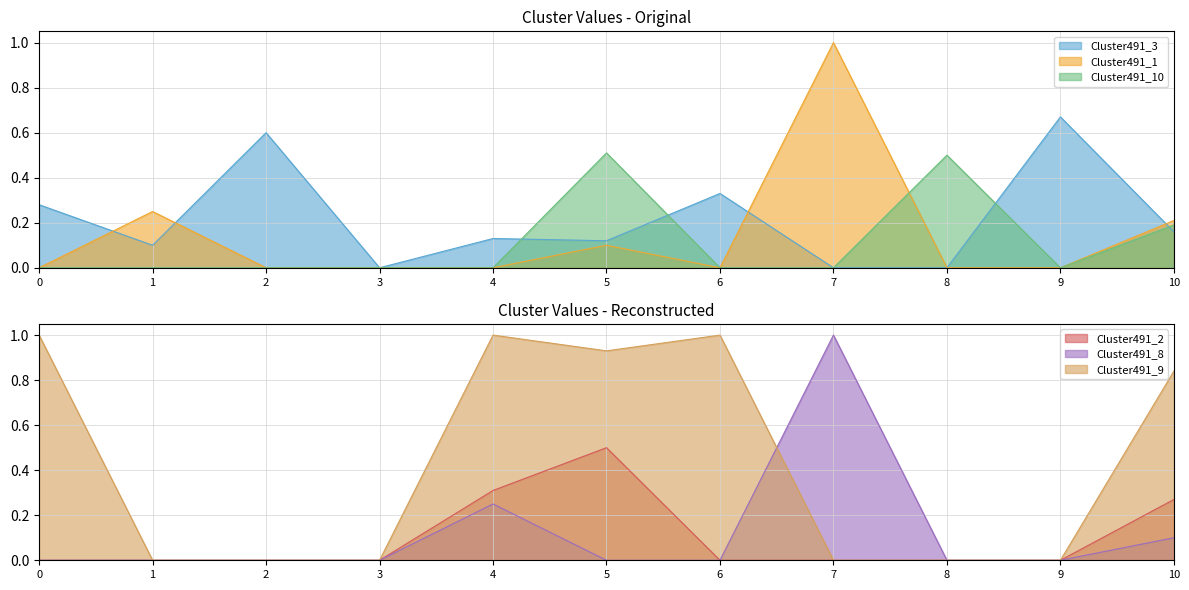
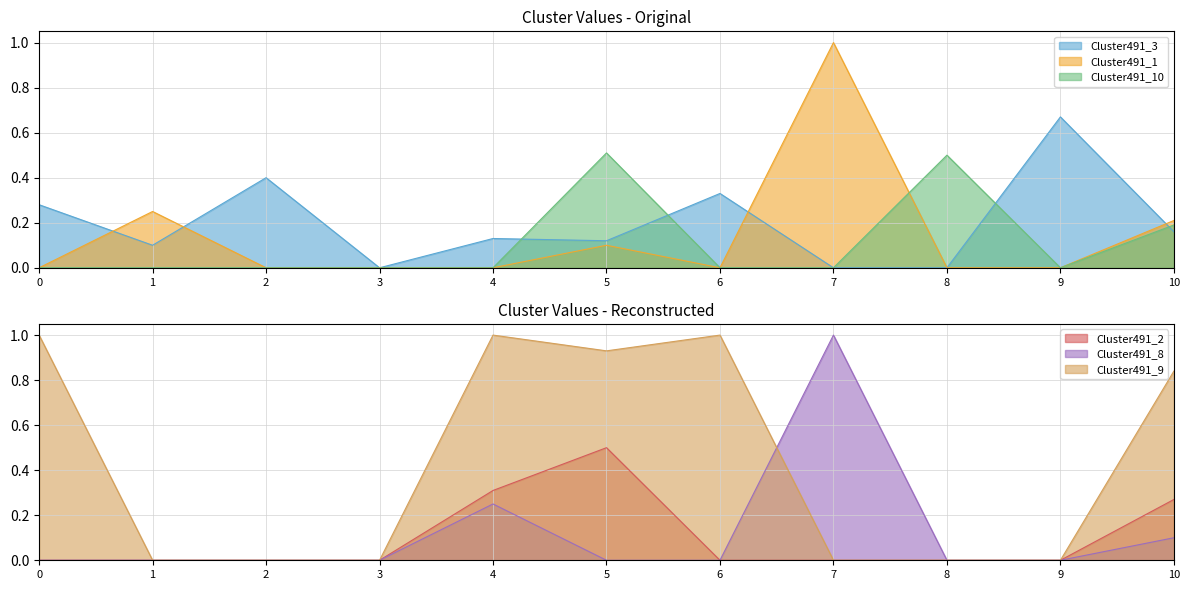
  {
    "Cluster Values - Original": {
      "Cluster491_3": {
        "0": 0.28,
        "1": 0.1,
-       "2": 0.6,
+       "2": 0.4,
        "4": 0.13,
        "5": 0.12,
        "6": 0.33,
        "9": 0.67,
        "10": 0.16
      },
      "Cluster491_1": {
        "1": 0.25,
        "5": 0.1,
        "7": 1.0,
        "10": 0.2
      },
      "Cluster491_10": {
        "1": 0.0,
        "5": 0.5,
        "8": 0.5,
        "10": 0.2
      }
    },
    "Cluster Values - Reconstructed": {
      "Cluster491_2": {
        "4": 0.31,
        "5": 0.50,
        "10": 0.27
      },
      "Cluster491_8": {
        "4": 0.25,
        "5": 0.00,
        "7": 1.00,
        "10": 0.10
      },
      "Cluster491_9": {
        "0": 1.00,
        "4": 1.00,
        "5": 0.93,
        "6": 1.00,
        "10": 0.84
      }
    }
  }
